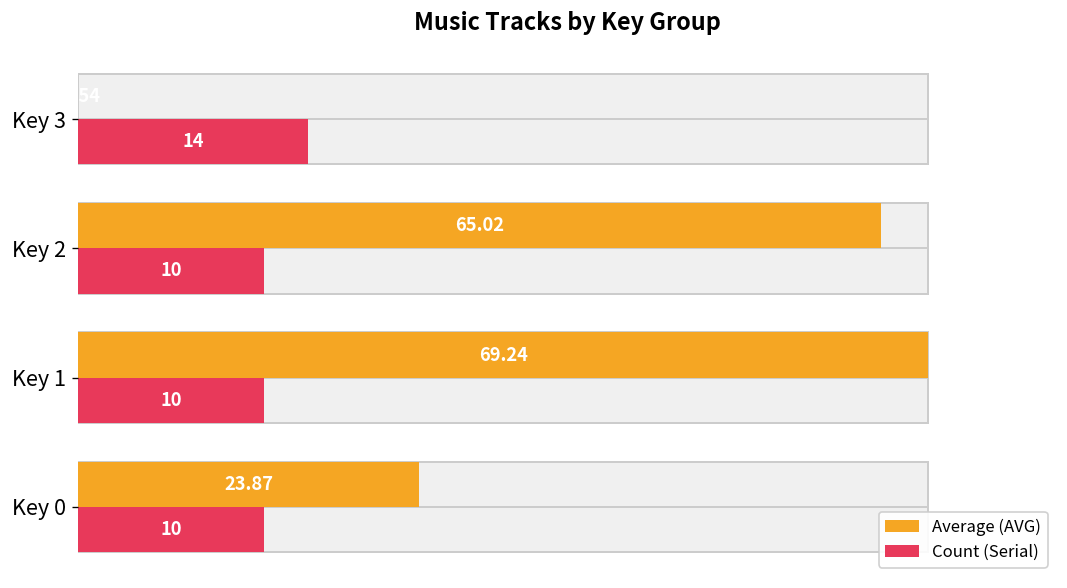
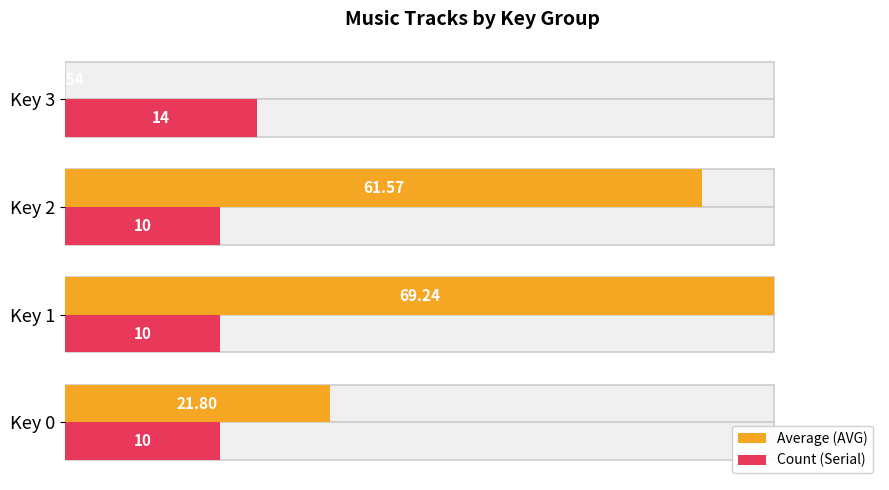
  {
    "Average (AVG)": {
-     "Key 2": 65.02,
-     "Key 0": 23.87
+     "Key 2": 61.57,
+     "Key 0": 21.80
    }
  }
